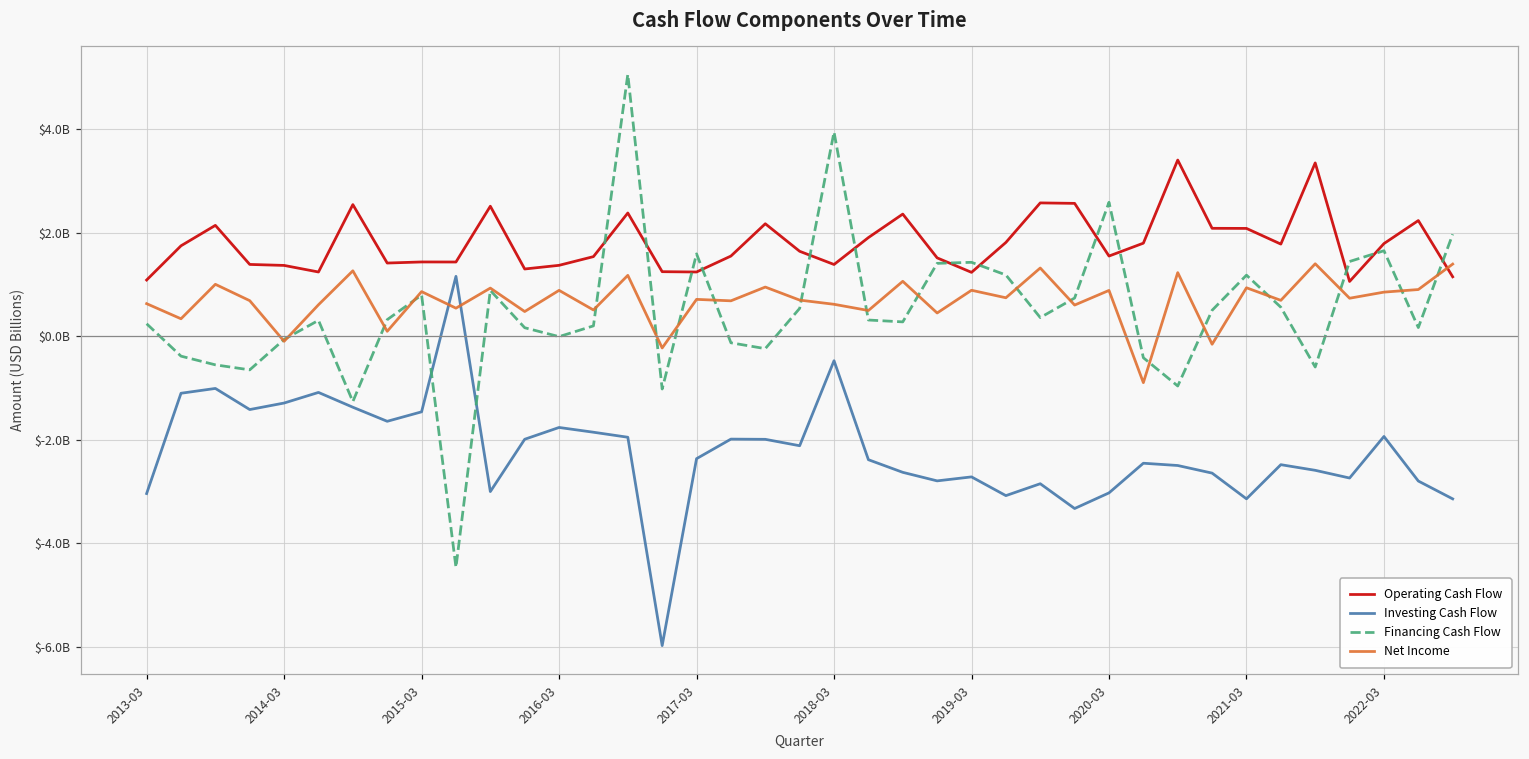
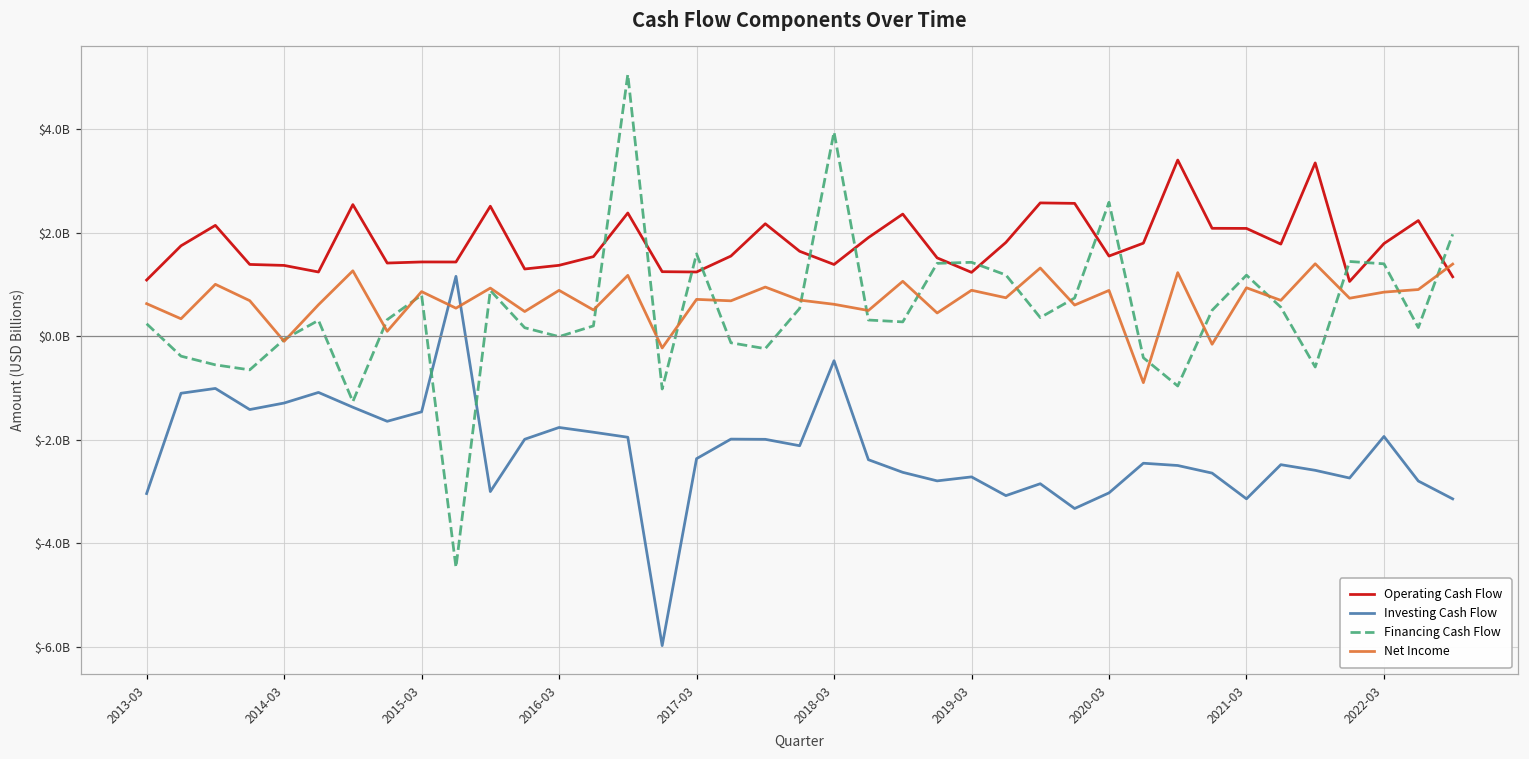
  {
    "Operating Cash Flow": {
      "2013-03": "$1100000000",
      "2014-03": "$1400000000",
      "2015-03": "$1400000000",
      "2016-03": "$1400000000",
      "2017-03": "$1200000000",
      "2018-03": "$1400000000",
      "2019-03": "$1200000000",
      "2020-03": "$1600000000",
      "2021-03": "$2100000000",
      "2022-03": "$1800000000"
    },
    "Investing Cash Flow": {
      "2013-03": "$-3000000000",
      "2014-03": "$-1300000000",
      "2015-03": "$-1500000000",
      "2016-03": "$-1800000000",
      "2017-03": "$-2400000000",
      "2018-03": "$-500000000",
      "2019-03": "$-2700000000",
      "2020-03": "$-3000000000",
      "2021-03": "$-3100000000",
      "2022-03": "$-1900000000"
    },
    "Financing Cash Flow": {
      "2013-03": "$200000000",
      "2015-03": "$800000000",
      "2016-03": "$0",
      "2017-03": "$1600000000",
      "2018-03": "$4000000000",
      "2019-03": "$1400000000",
      "2020-03": "$2600000000",
      "2021-03": "$1200000000",
-     "2022-03": "$1700000000"
+     "2022-03": "$1400000000"
    },
    "Net Income": {
      "2013-03": "$600000000",
      "2015-03": "$900000000",
      "2016-03": "$900000000",
      "2017-03": "$700000000",
      "2018-03": "$600000000",
      "2019-03": "$900000000",
      "2020-03": "$900000000",
      "2021-03": "$900000000",
      "2022-03": "$900000000"
    }
  }
